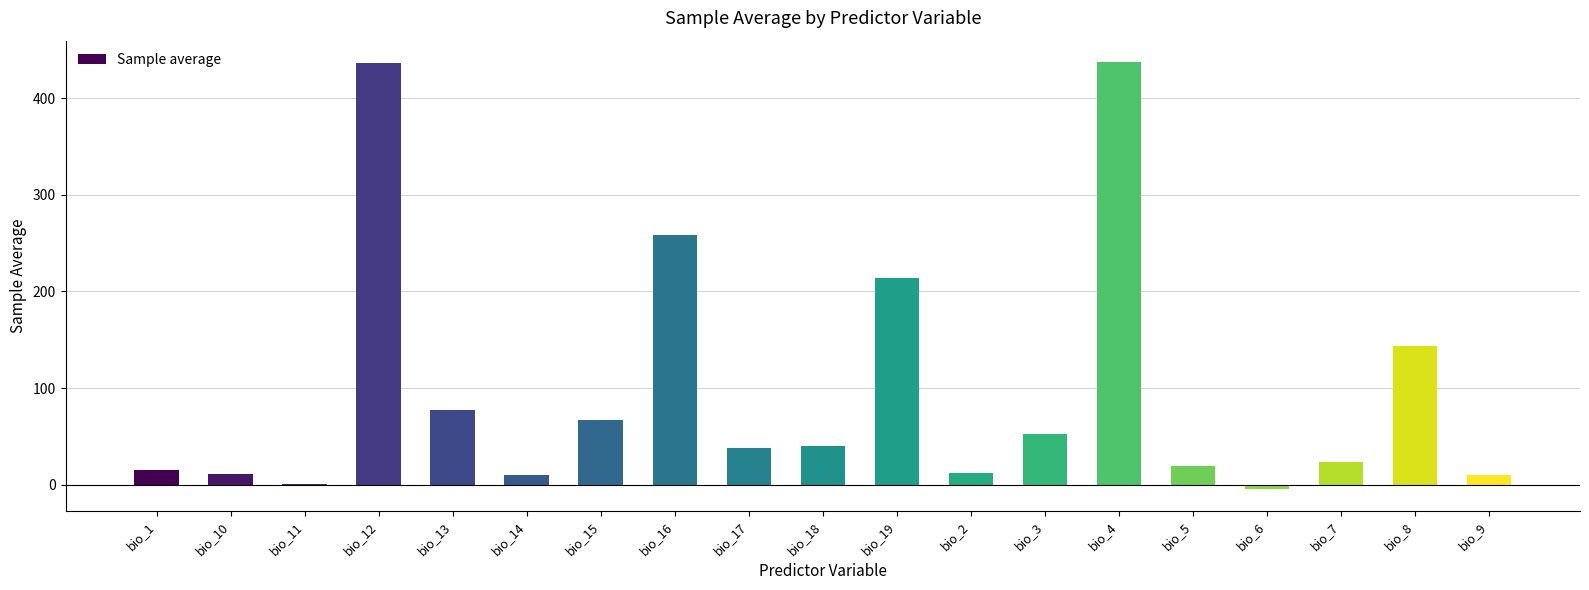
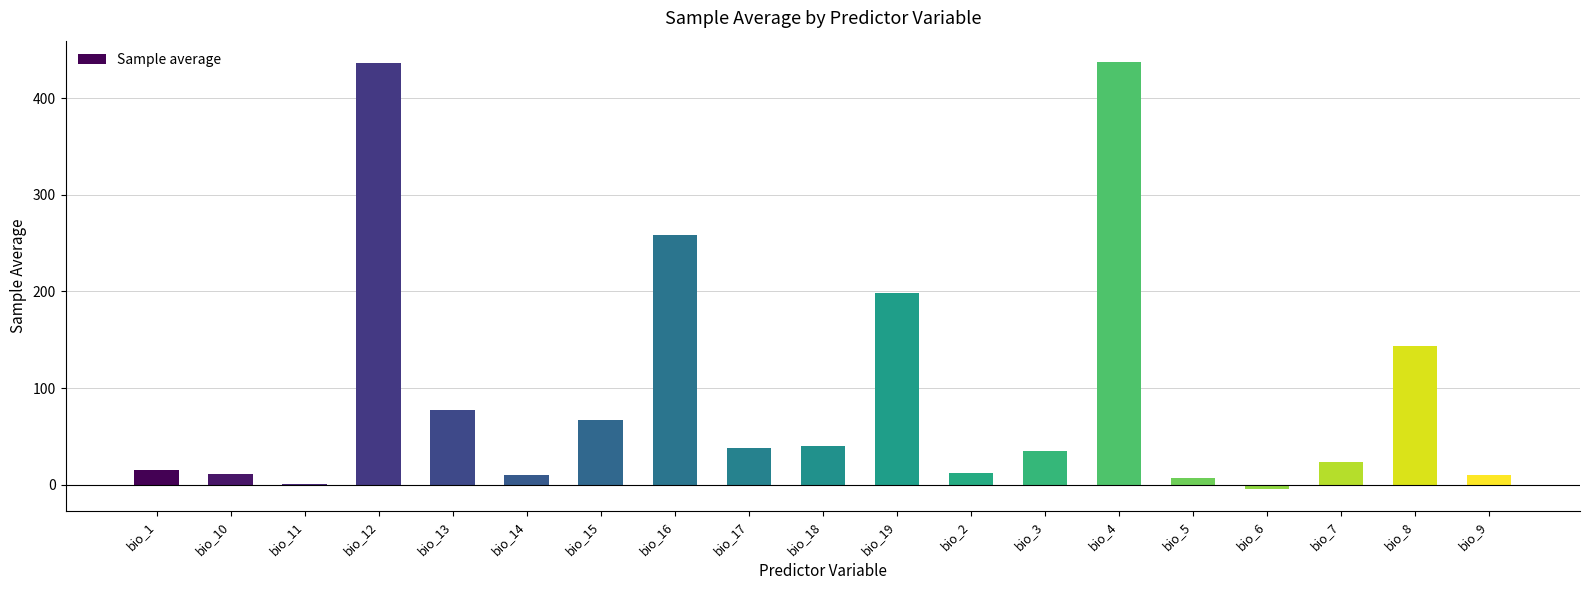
  {
    "bio_1": 20,
    "bio_10": 10,
    "bio_12": 440,
    "bio_13": 80,
    "bio_14": 10,
    "bio_15": 70,
    "bio_16": 260,
    "bio_17": 40,
    "bio_18": 40,
-   "bio_19": 210,
+   "bio_19": 200,
    "bio_2": 10,
-   "bio_3": 50,
+   "bio_3": 30,
    "bio_4": 440,
-   "bio_5": 20,
+   "bio_5": 10,
    "bio_6": 0,
    "bio_7": 20,
    "bio_8": 140,
    "bio_9": 10
  }
